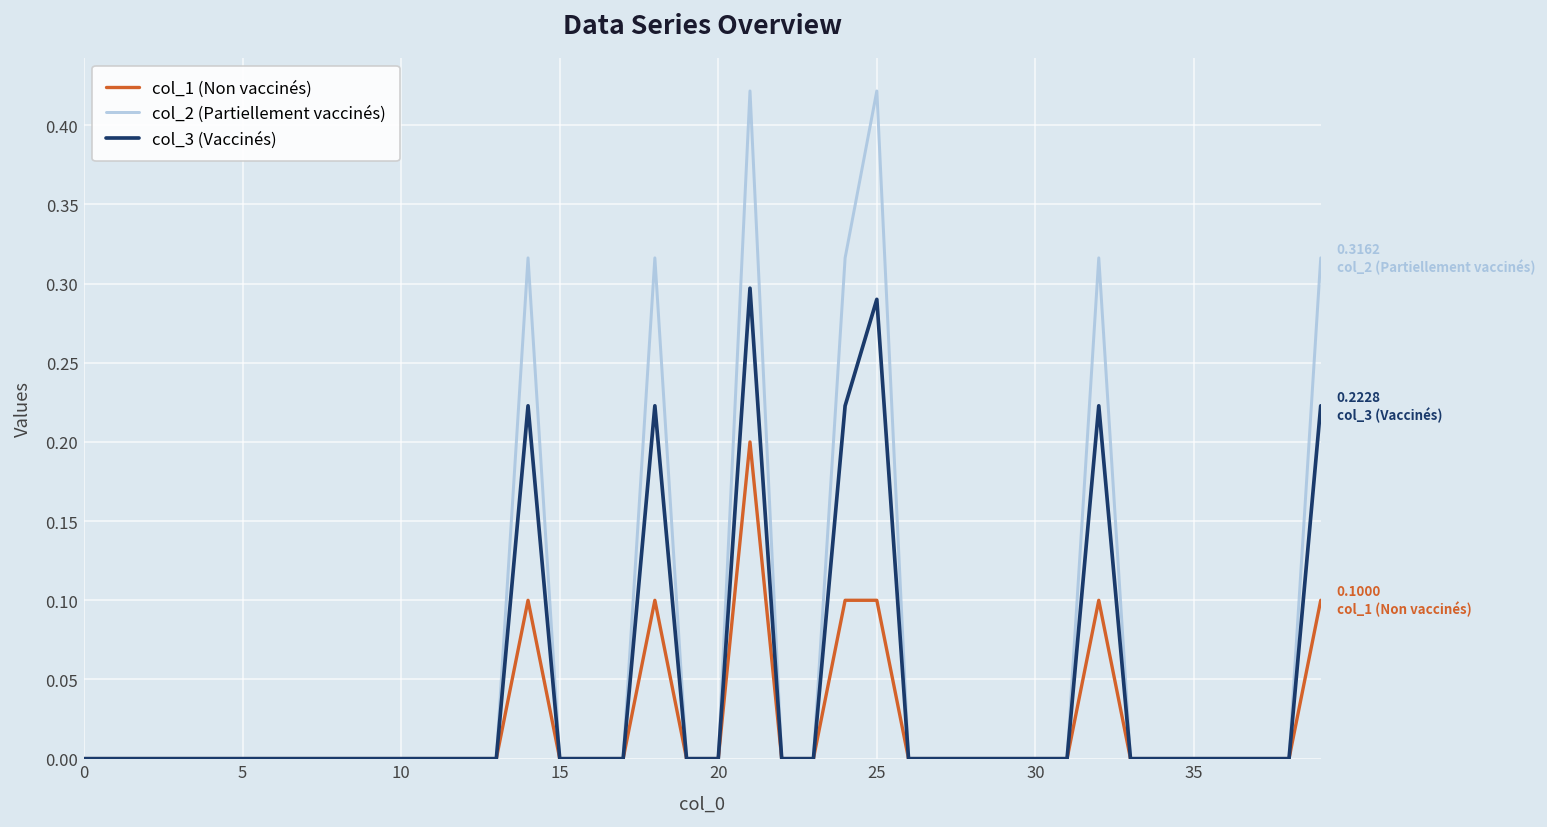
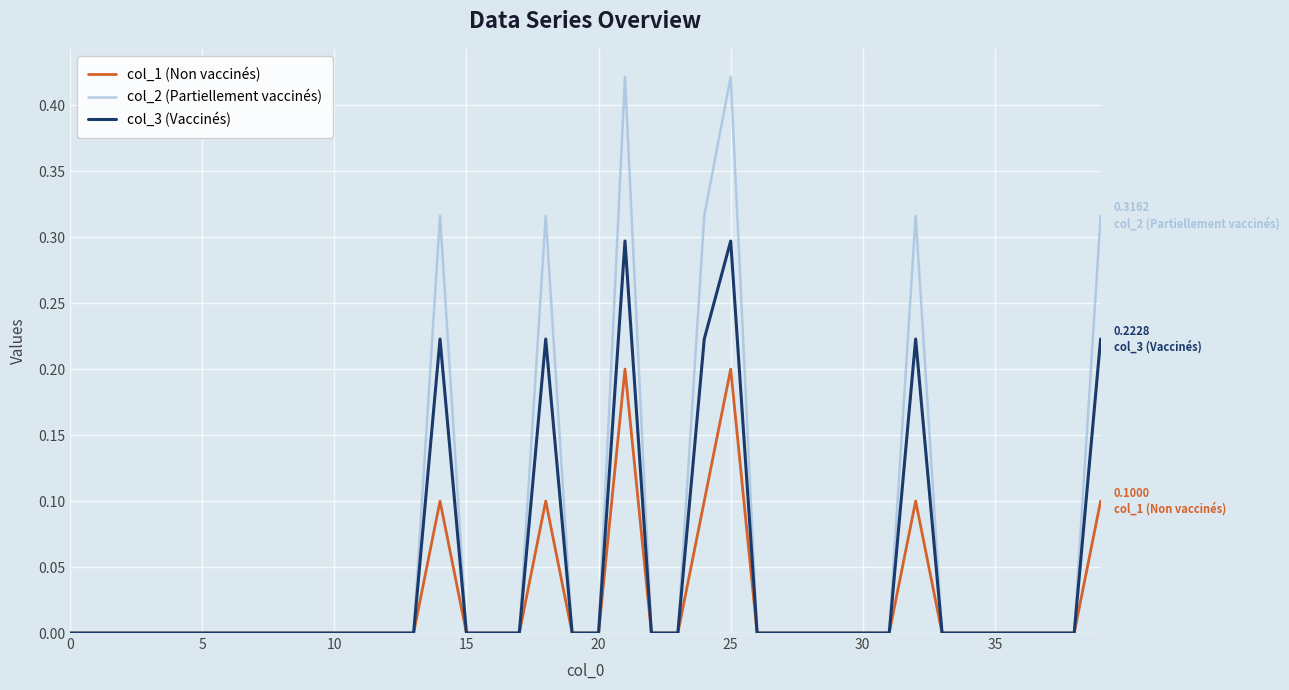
  {
    "col_1 (Non vaccinés)": {
-     "25": 0.1
+     "25": 0.2
    },
    "col_2 (Partiellement vaccinés)": {
      "25": 0.422
    },
    "col_3 (Vaccinés)": {
-     "25": 0.290
+     "25": 0.297
    }
  }
